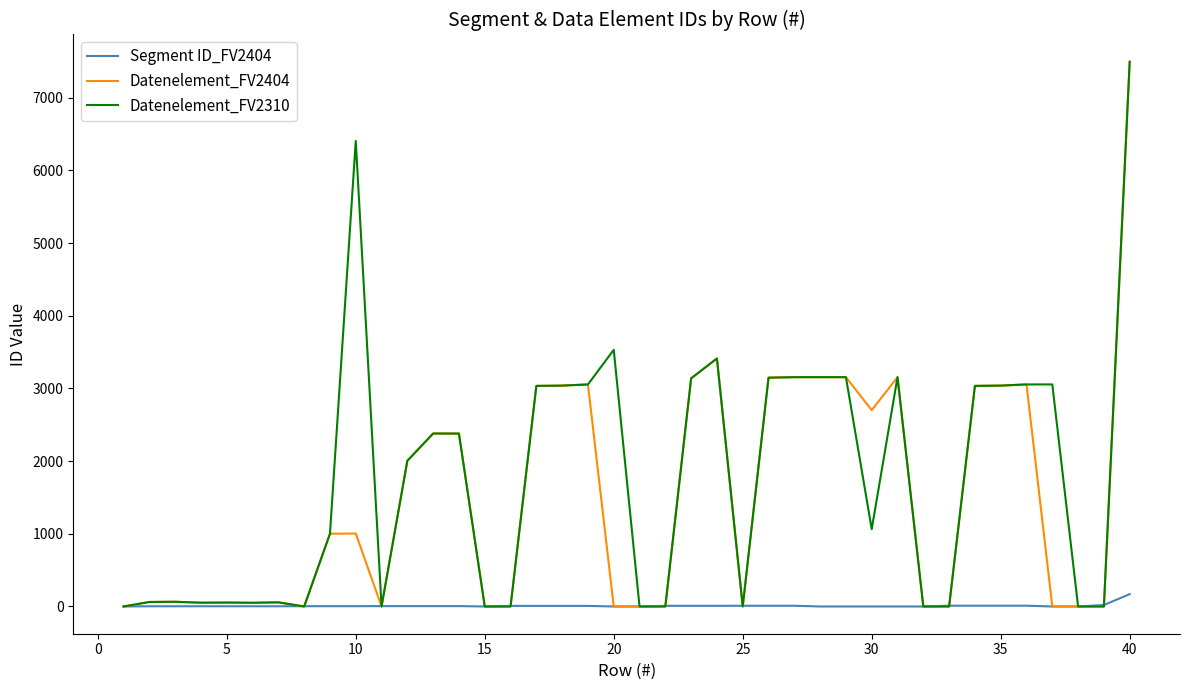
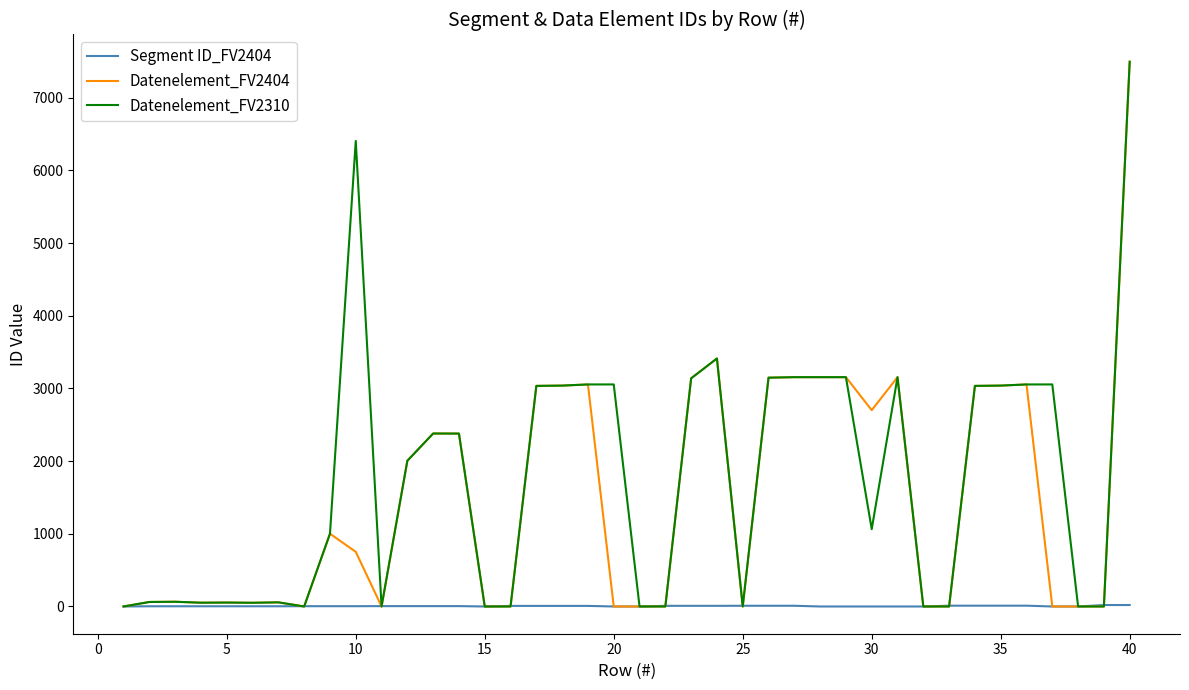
  {
    "Segment ID_FV2404": {
      "5": 0,
      "10": 0,
      "30": 0,
      "35": 0,
-     "40": 200
+     "40": 0
    },
    "Datenelement_FV2404": {
-     "10": 1000,
+     "10": 800,
      "30": 2700
    },
    "Datenelement_FV2310": {
      "10": 6400,
-     "20": 3500,
+     "20": 3100,
      "30": 1100
    }
  }
